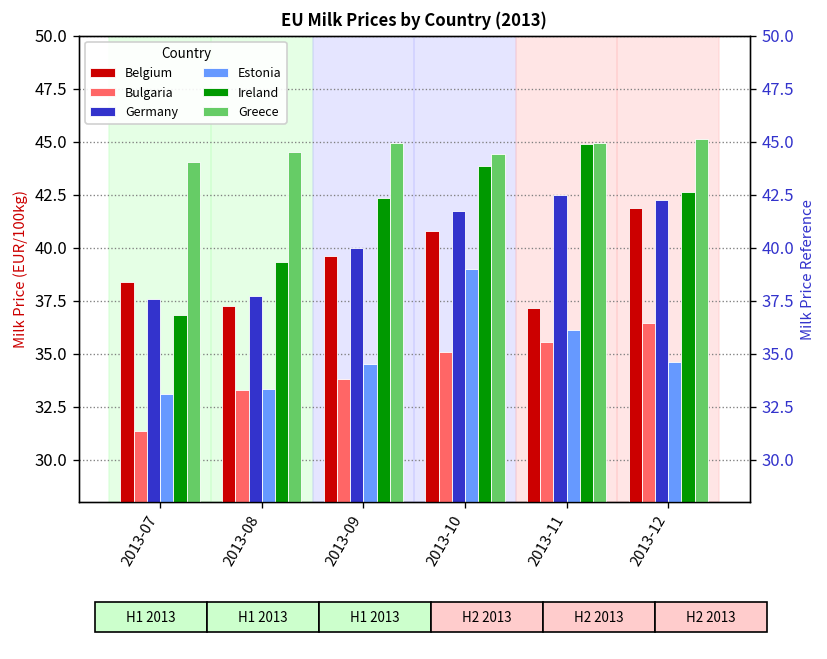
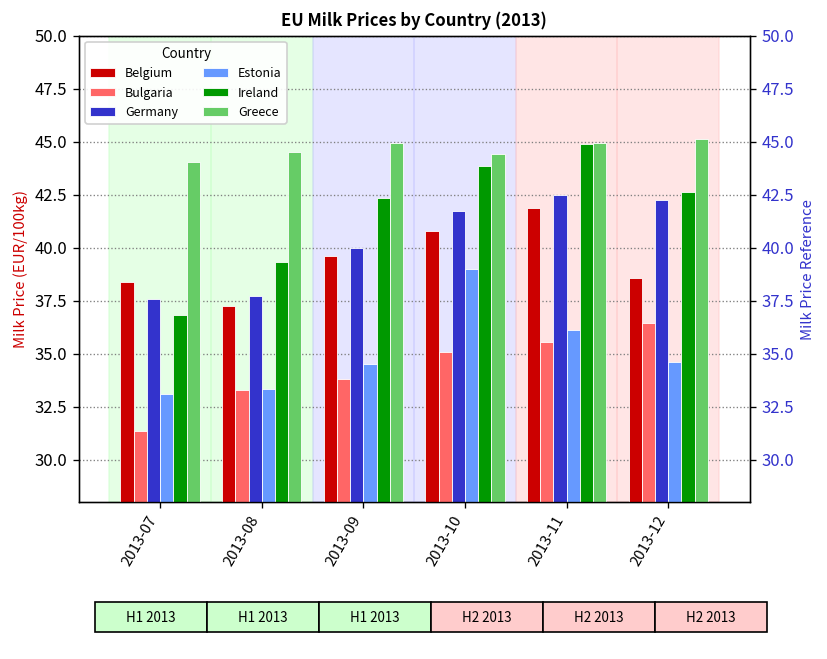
  {
    "Belgium": {
      "2013-07": 38.4,
      "2013-08": 37.3,
      "2013-09": 39.6,
      "2013-10": 40.8,
-     "2013-11": 37.2,
-     "2013-12": 41.9
+     "2013-11": 41.9,
+     "2013-12": 38.6
    },
    "Bulgaria": {
      "2013-07": 31.4,
      "2013-08": 33.3,
      "2013-09": 33.8,
      "2013-10": 35.1,
      "2013-11": 35.5,
      "2013-12": 36.5
    },
    "Germany": {
      "2013-07": 37.6,
      "2013-08": 37.7,
      "2013-09": 40.0,
      "2013-10": 41.7,
      "2013-11": 42.5,
      "2013-12": 42.2
    },
    "Estonia": {
      "2013-07": 33.1,
      "2013-08": 33.3,
      "2013-09": 34.5,
      "2013-10": 39.0,
      "2013-11": 36.1,
      "2013-12": 34.6
    },
    "Ireland": {
      "2013-07": 36.8,
      "2013-08": 39.3,
      "2013-09": 42.3,
      "2013-10": 43.8,
      "2013-11": 44.9,
      "2013-12": 42.6
    },
    "Greece": {
      "2013-07": 44.0,
      "2013-08": 44.5,
      "2013-09": 44.9,
      "2013-10": 44.4,
      "2013-11": 45.0,
      "2013-12": 45.1
    }
  }
